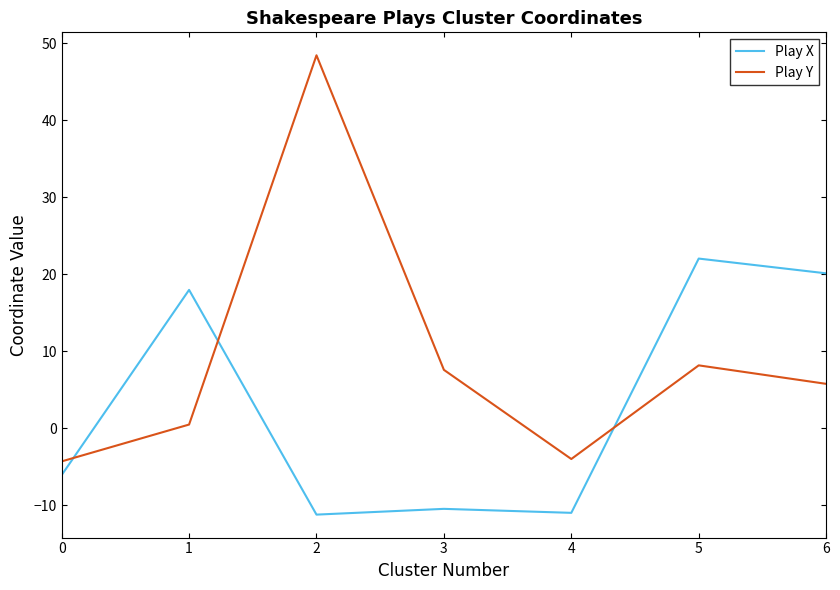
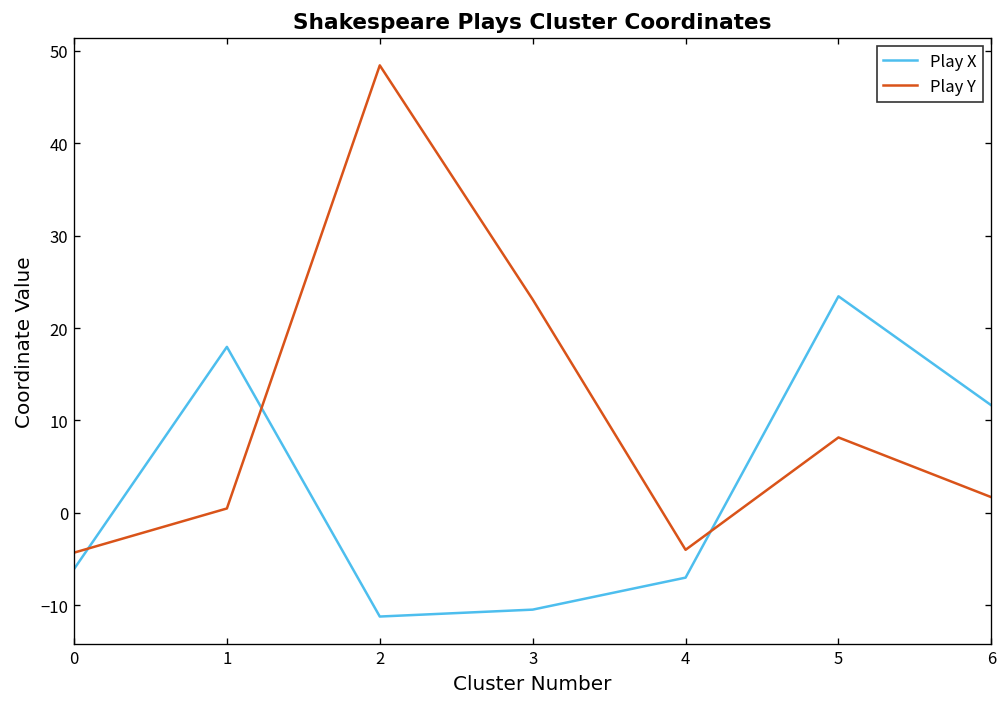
  {
    "Play X": {
      "0": -6,
      "1": 18,
      "2": -11,
      "3": -10,
-     "4": -11,
-     "5": 22,
-     "6": 20
+     "4": -7,
+     "5": 23,
+     "6": 12
    },
    "Play Y": {
      "0": -4,
      "1": 0,
      "2": 48,
-     "3": 8,
+     "3": 23,
      "4": -4,
      "5": 8,
-     "6": 6
+     "6": 2
    }
  }
